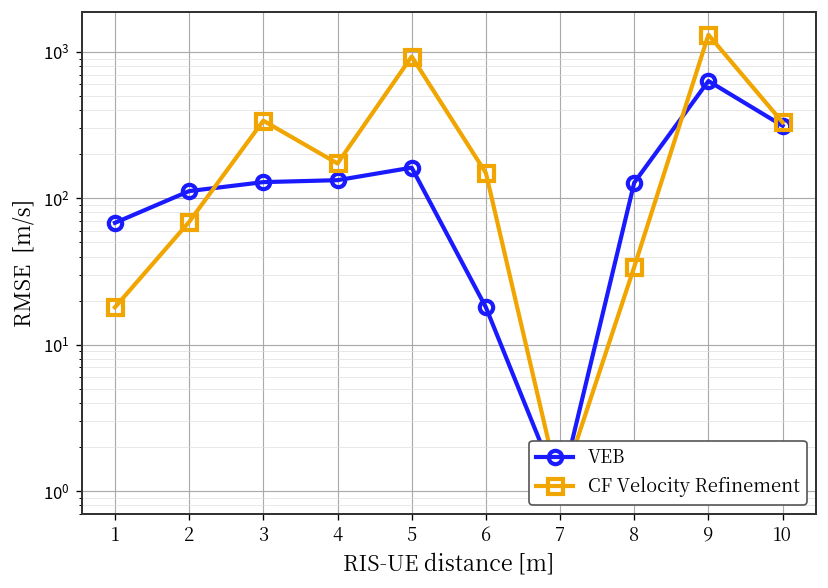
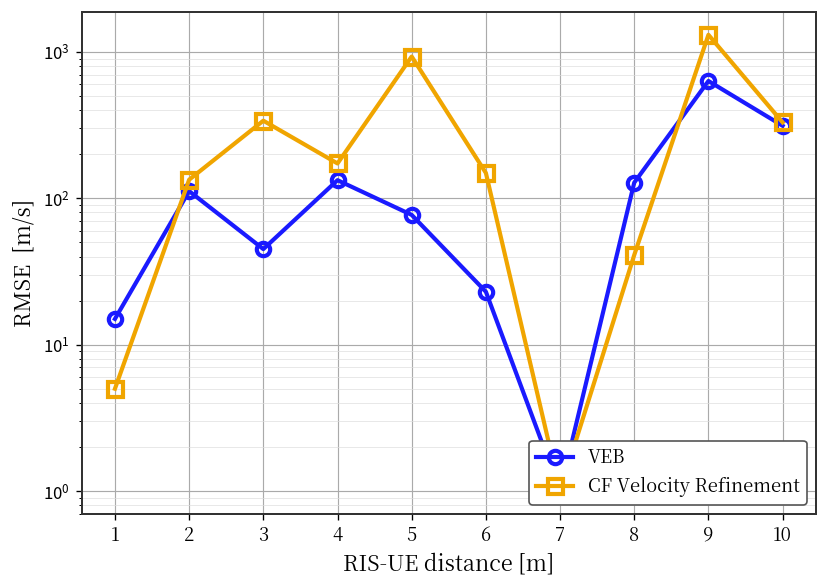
  {
    "VEB": {
-     "1": 70,
+     "1": 15,
      "2": 110,
-     "3": 130,
+     "3": 45,
      "4": 130,
-     "5": 160,
-     "6": 18,
+     "5": 80,
+     "6": 23,
      "8": 130,
      "9": 600,
      "10": 310
    },
    "CF Velocity Refinement": {
-     "1": 18,
-     "2": 70,
+     "1": 5,
+     "2": 130,
      "3": 340,
      "4": 170,
      "5": 900,
      "6": 150,
-     "8": 34,
+     "8": 41,
      "9": 1300,
      "10": 330
    }
  }
